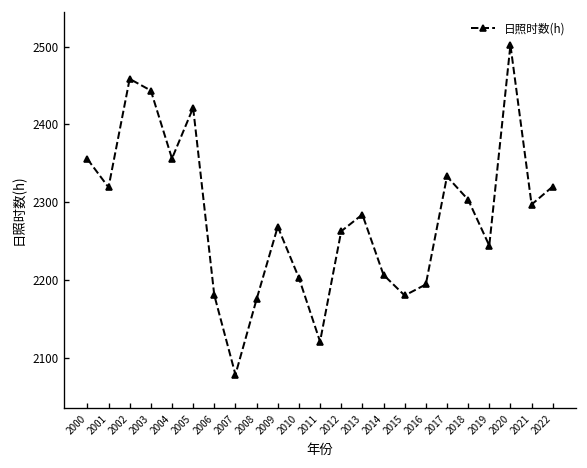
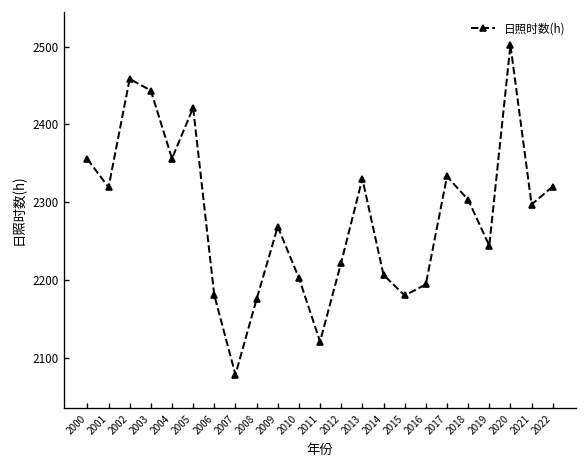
  {
    "2000": 2360,
    "2001": 2320,
    "2002": 2460,
    "2003": 2440,
    "2004": 2360,
    "2005": 2420,
    "2006": 2180,
    "2007": 2080,
    "2008": 2180,
    "2009": 2270,
    "2010": 2200,
    "2011": 2120,
-   "2012": 2260,
-   "2013": 2280,
+   "2012": 2220,
+   "2013": 2330,
    "2014": 2210,
    "2015": 2180,
    "2016": 2190,
    "2017": 2330,
    "2018": 2300,
    "2019": 2240,
    "2020": 2500,
    "2021": 2300,
    "2022": 2320
  }
